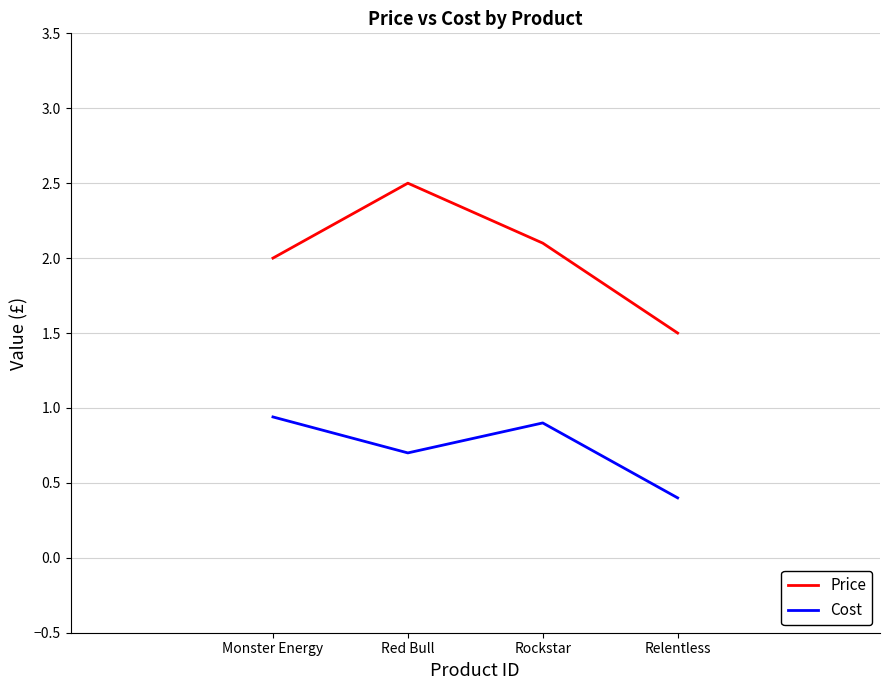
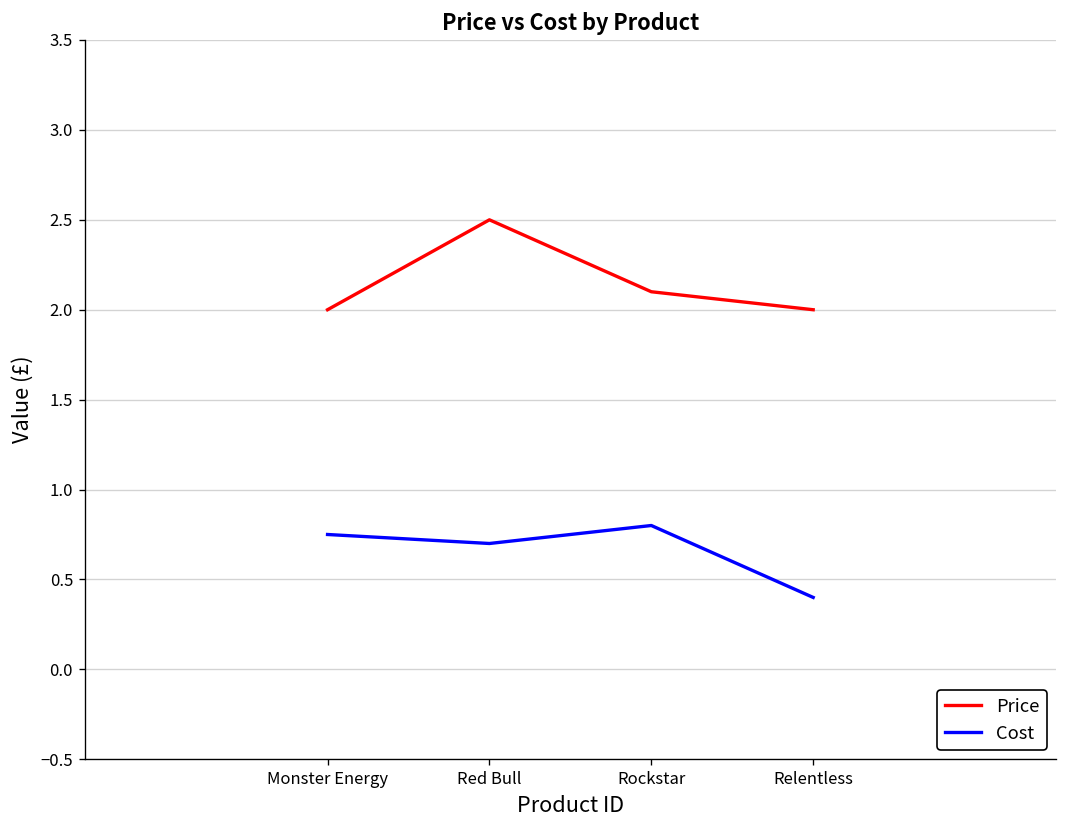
  {
    "Price": {
      "Monster Energy": 2.0,
      "Red Bull": 2.5,
      "Rockstar": 2.1,
-     "Relentless": 1.5
+     "Relentless": 2.0
    },
    "Cost": {
-     "Monster Energy": 0.94,
+     "Monster Energy": 0.75,
      "Red Bull": 0.70,
-     "Rockstar": 0.9,
+     "Rockstar": 0.8,
      "Relentless": 0.40
    }
  }
